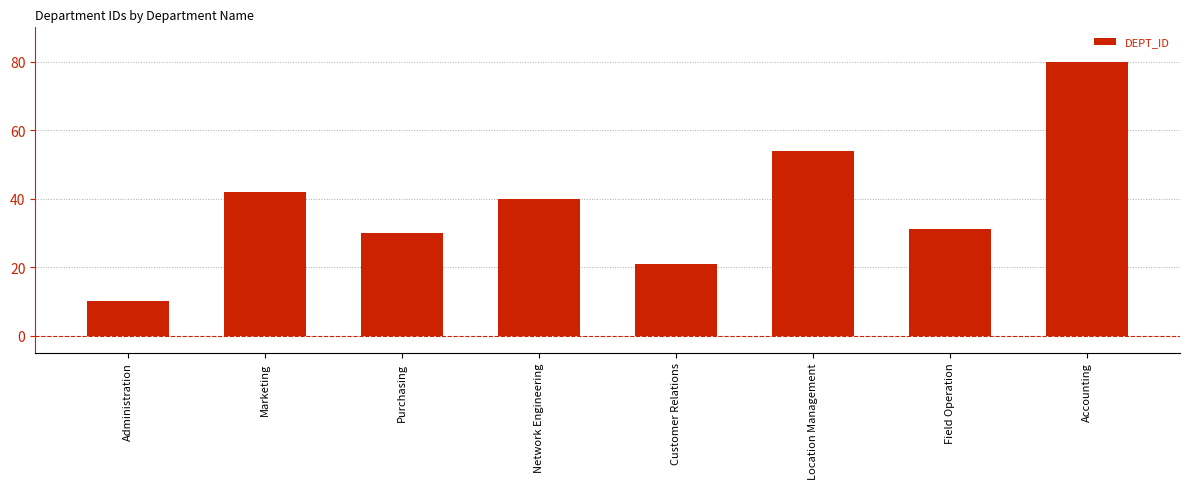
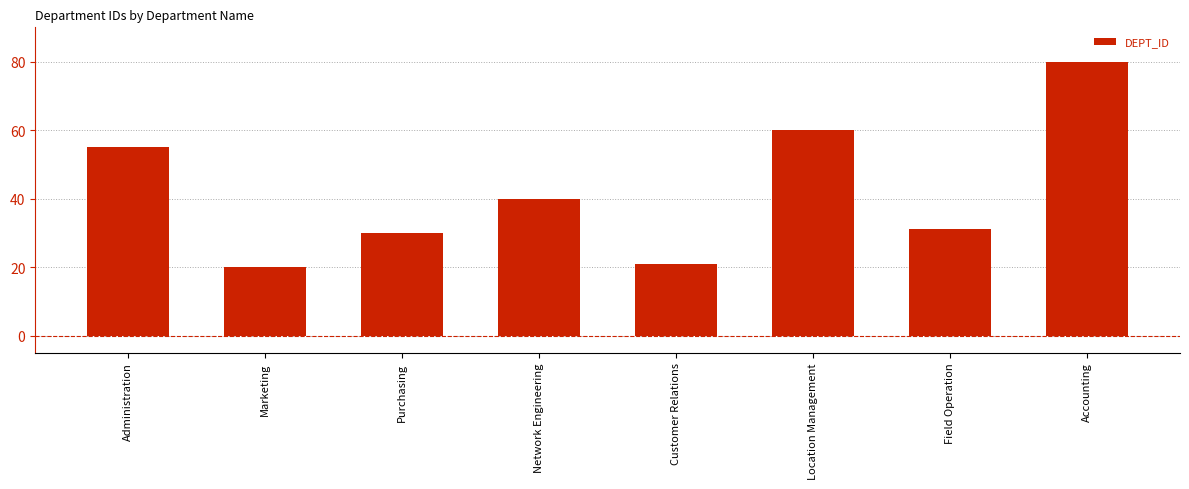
  {
-   "Administration": 10,
-   "Marketing": 42,
+   "Administration": 55,
+   "Marketing": 20,
    "Purchasing": 30,
    "Network Engineering": 40,
    "Customer Relations": 21,
-   "Location Management": 54,
+   "Location Management": 60,
    "Field Operation": 31,
    "Accounting": 80
  }
